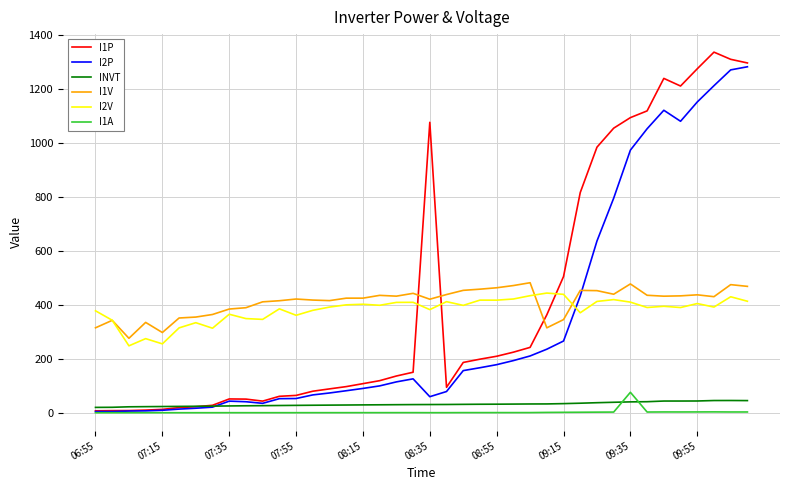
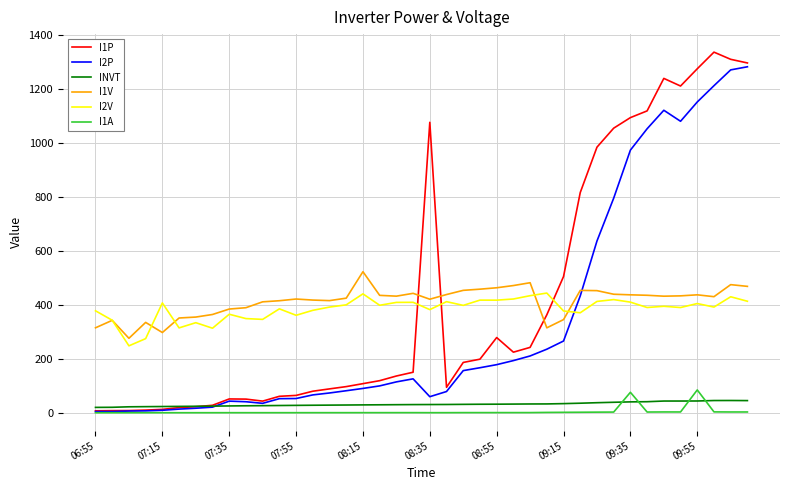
  {
    "I1P": {
      "07:55": 60,
      "08:15": 110,
      "08:35": 1080,
-     "08:55": 210,
+     "08:55": 280,
      "09:15": 500,
      "09:35": 1090,
      "09:55": 1270
    },
    "I2P": {
      "07:55": 50,
      "08:15": 90,
      "08:35": 60,
      "08:55": 180,
      "09:15": 270,
      "09:35": 970,
      "09:55": 1150
    },
    "INVT": {
      "06:55": 20,
      "07:15": 20,
      "07:35": 30,
      "07:55": 30,
      "08:15": 30,
      "08:35": 30,
      "08:55": 30,
      "09:15": 30,
      "09:35": 40,
      "09:55": 40
    },
    "I1V": {
      "06:55": 310,
      "07:15": 300,
      "07:35": 380,
      "07:55": 420,
-     "08:15": 420,
+     "08:15": 520,
      "08:35": 420,
      "08:55": 460,
      "09:15": 350,
-     "09:35": 480,
+     "09:35": 440,
      "09:55": 440
    },
    "I2V": {
      "06:55": 380,
-     "07:15": 260,
+     "07:15": 410,
      "07:35": 360,
      "07:55": 360,
-     "08:15": 400,
+     "08:15": 440,
      "08:35": 380,
      "08:55": 420,
-     "09:15": 440,
+     "09:15": 380,
      "09:35": 410,
      "09:55": 400
    },
    "I1A": {
      "07:35": 0,
      "07:55": 0,
      "08:15": 0,
      "08:35": 0,
      "08:55": 0,
      "09:15": 0,
      "09:35": 80,
-     "09:55": 0
+     "09:55": 80
    }
  }
